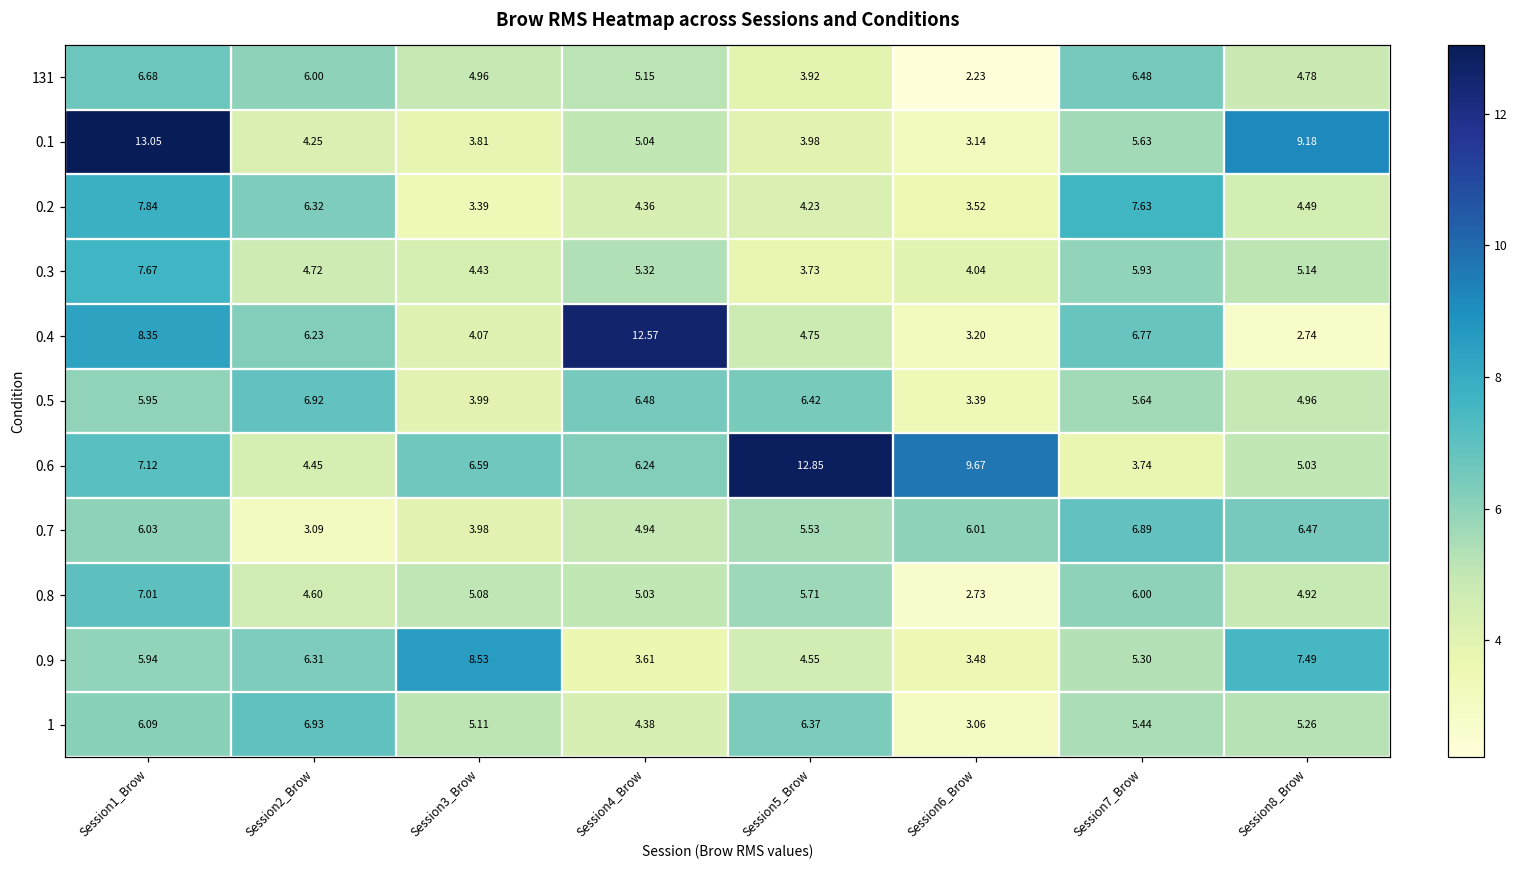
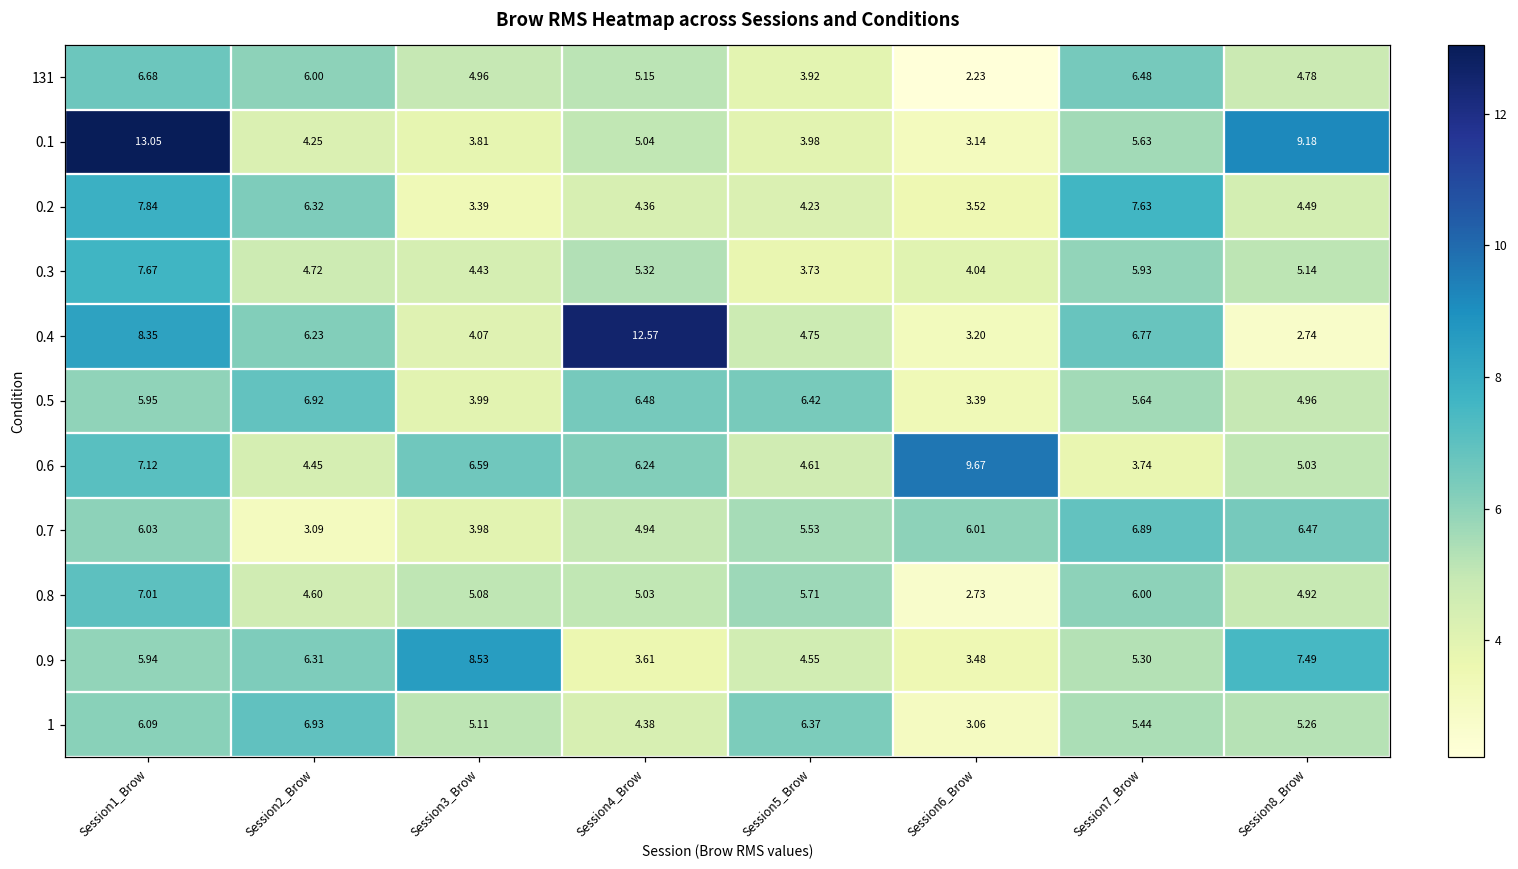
  {
    "131": {
      "Session1_Brow": 6.68,
      "Session2_Brow": 6.00,
      "Session3_Brow": 4.96,
      "Session4_Brow": 5.15,
      "Session5_Brow": 3.92,
      "Session6_Brow": 2.23,
      "Session7_Brow": 6.48,
      "Session8_Brow": 4.78
    },
    "0.1": {
      "Session1_Brow": 13.05,
      "Session2_Brow": 4.25,
      "Session3_Brow": 3.81,
      "Session4_Brow": 5.04,
      "Session5_Brow": 3.98,
      "Session6_Brow": 3.14,
      "Session7_Brow": 5.63,
      "Session8_Brow": 9.18
    },
    "0.2": {
      "Session1_Brow": 7.84,
      "Session2_Brow": 6.32,
      "Session3_Brow": 3.39,
      "Session4_Brow": 4.36,
      "Session5_Brow": 4.23,
      "Session6_Brow": 3.52,
      "Session7_Brow": 7.63,
      "Session8_Brow": 4.49
    },
    "0.3": {
      "Session1_Brow": 7.67,
      "Session2_Brow": 4.72,
      "Session3_Brow": 4.43,
      "Session4_Brow": 5.32,
      "Session5_Brow": 3.73,
      "Session6_Brow": 4.04,
      "Session7_Brow": 5.93,
      "Session8_Brow": 5.14
    },
    "0.4": {
      "Session1_Brow": 8.35,
      "Session2_Brow": 6.23,
      "Session3_Brow": 4.07,
      "Session4_Brow": 12.57,
      "Session5_Brow": 4.75,
      "Session6_Brow": 3.20,
      "Session7_Brow": 6.77,
      "Session8_Brow": 2.74
    },
    "0.5": {
      "Session1_Brow": 5.95,
      "Session2_Brow": 6.92,
      "Session3_Brow": 3.99,
      "Session4_Brow": 6.48,
      "Session5_Brow": 6.42,
      "Session6_Brow": 3.39,
      "Session7_Brow": 5.64,
      "Session8_Brow": 4.96
    },
    "0.6": {
      "Session1_Brow": 7.12,
      "Session2_Brow": 4.45,
      "Session3_Brow": 6.59,
      "Session4_Brow": 6.24,
-     "Session5_Brow": 12.85,
+     "Session5_Brow": 4.61,
      "Session6_Brow": 9.67,
      "Session7_Brow": 3.74,
      "Session8_Brow": 5.03
    },
    "0.7": {
      "Session1_Brow": 6.03,
      "Session2_Brow": 3.09,
      "Session3_Brow": 3.98,
      "Session4_Brow": 4.94,
      "Session5_Brow": 5.53,
      "Session6_Brow": 6.01,
      "Session7_Brow": 6.89,
      "Session8_Brow": 6.47
    },
    "0.8": {
      "Session1_Brow": 7.01,
      "Session2_Brow": 4.60,
      "Session3_Brow": 5.08,
      "Session4_Brow": 5.03,
      "Session5_Brow": 5.71,
      "Session6_Brow": 2.73,
      "Session7_Brow": 6.00,
      "Session8_Brow": 4.92
    },
    "0.9": {
      "Session1_Brow": 5.94,
      "Session2_Brow": 6.31,
      "Session3_Brow": 8.53,
      "Session4_Brow": 3.61,
      "Session5_Brow": 4.55,
      "Session6_Brow": 3.48,
      "Session7_Brow": 5.30,
      "Session8_Brow": 7.49
    },
    "1": {
      "Session1_Brow": 6.09,
      "Session2_Brow": 6.93,
      "Session3_Brow": 5.11,
      "Session4_Brow": 4.38,
      "Session5_Brow": 6.37,
      "Session6_Brow": 3.06,
      "Session7_Brow": 5.44,
      "Session8_Brow": 5.26
    }
  }
